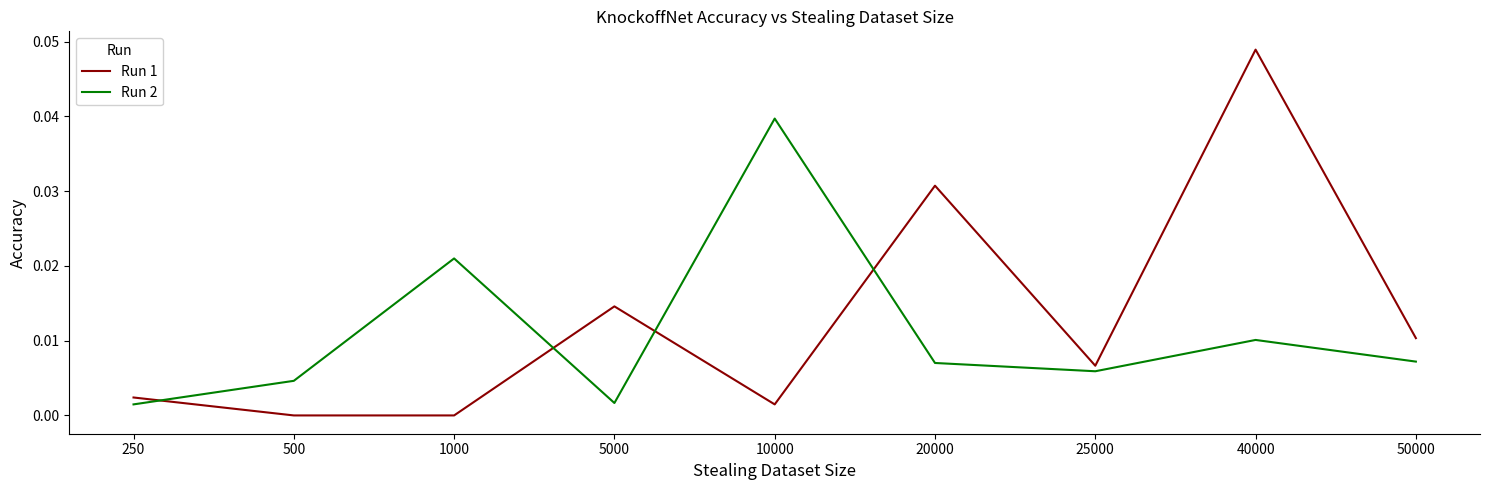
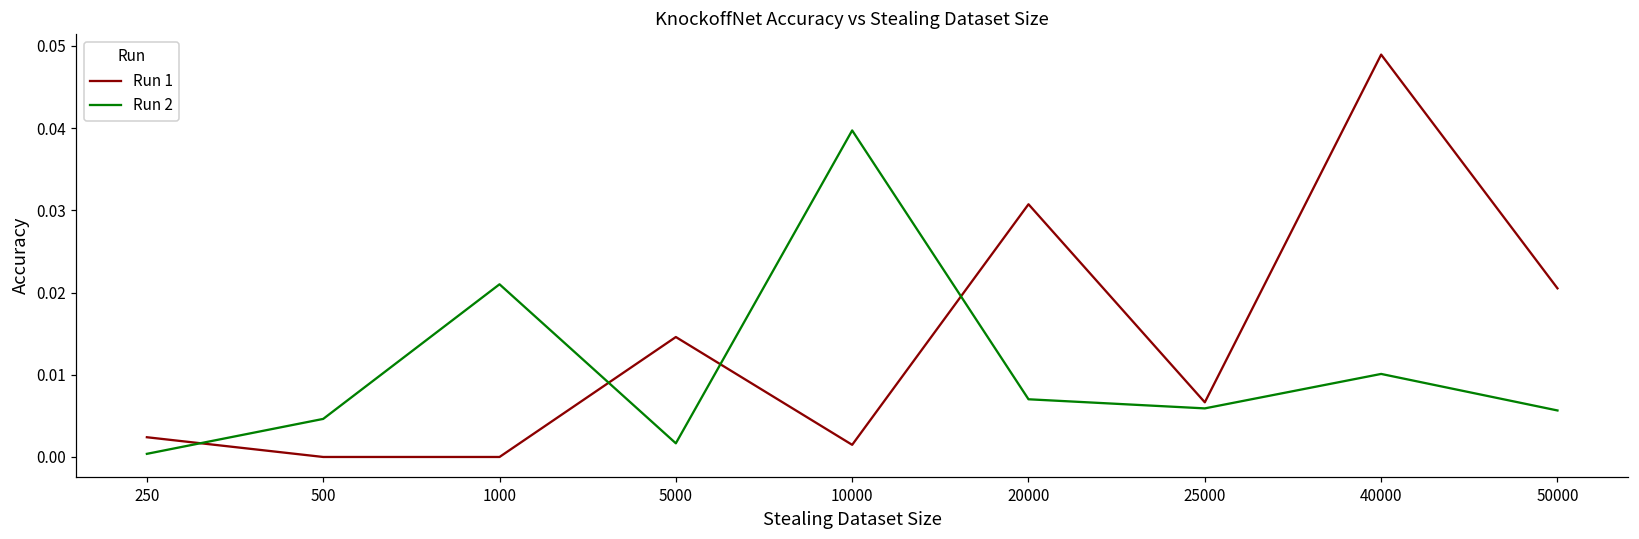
  {
    "Run 1": {
      "250": 0.002,
      "500": 0.000,
      "1000": 0.000,
      "5000": 0.015,
      "10000": 0.001,
      "20000": 0.031,
      "25000": 0.007,
      "40000": 0.049,
-     "50000": 0.010
+     "50000": 0.021
    },
    "Run 2": {
-     "250": 0.001,
+     "250": 0.000,
      "500": 0.005,
      "1000": 0.021,
      "5000": 0.002,
      "10000": 0.040,
      "20000": 0.007,
      "25000": 0.006,
      "40000": 0.010,
-     "50000": 0.007
+     "50000": 0.006
    }
  }
